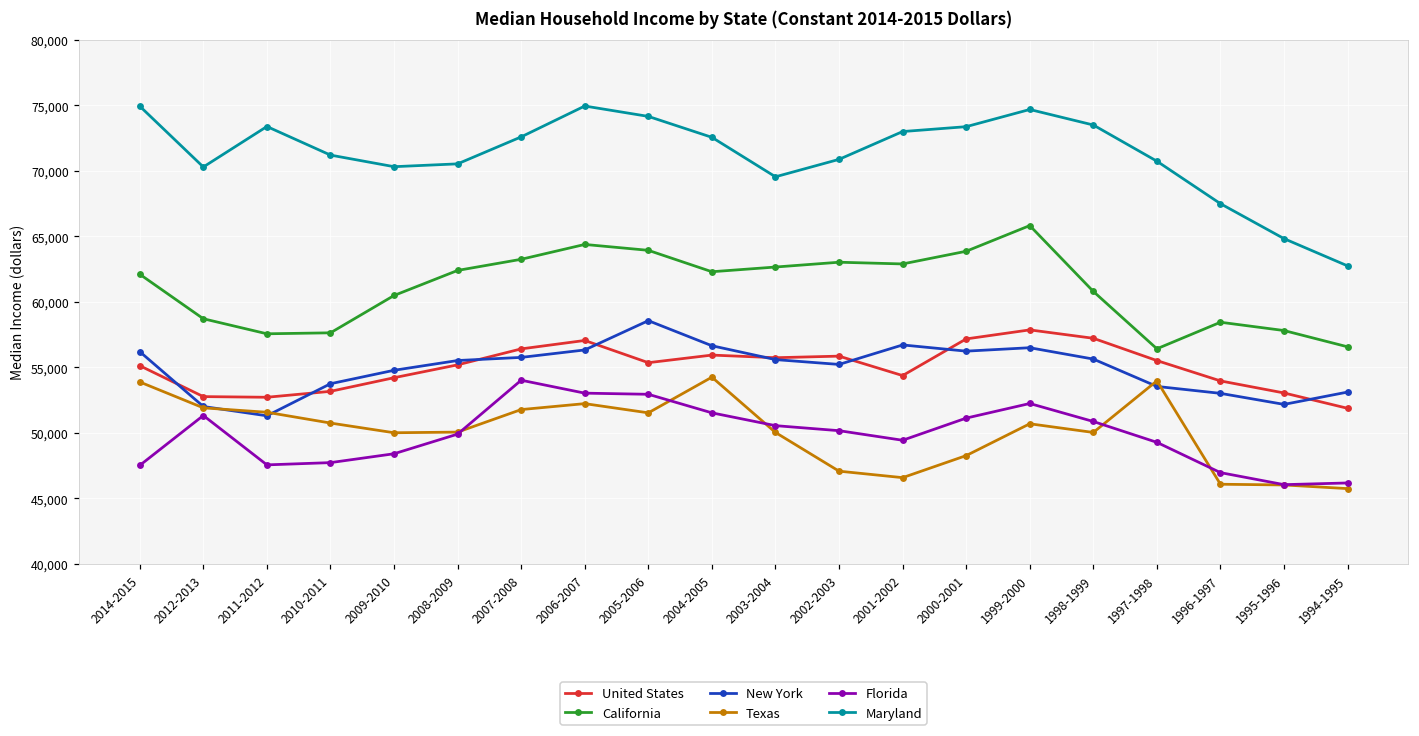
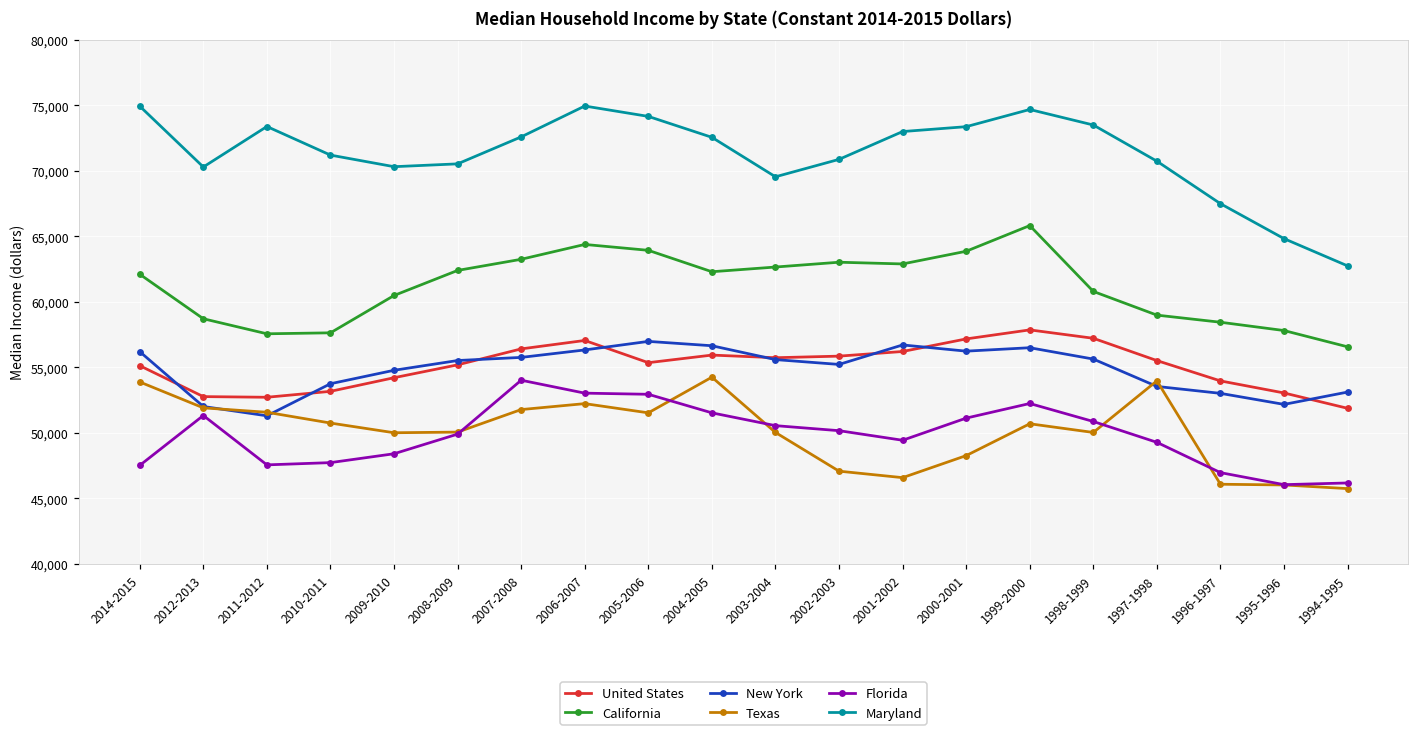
  {
    "United States": {
      "2014-2015": "55,100",
      "2012-2013": "52,800",
      "2011-2012": "52,700",
      "2010-2011": "53,200",
      "2009-2010": "54,200",
      "2008-2009": "55,200",
      "2007-2008": "56,400",
      "2006-2007": "57,000",
      "2005-2006": "55,300",
      "2004-2005": "55,900",
      "2002-2003": "55,800",
-     "2001-2002": "54,400",
+     "2001-2002": "56,200",
      "2000-2001": "57,200",
      "1999-2000": "57,900",
      "1998-1999": "57,200",
      "1997-1998": "55,500",
      "1996-1997": "54,000",
      "1995-1996": "53,000",
      "1994-1995": "51,900"
    },
    "California": {
      "2014-2015": "62,100",
      "2012-2013": "58,700",
      "2011-2012": "57,600",
      "2010-2011": "57,600",
      "2009-2010": "60,500",
      "2008-2009": "62,400",
      "2007-2008": "63,200",
      "2006-2007": "64,400",
      "2005-2006": "63,900",
      "2004-2005": "62,300",
      "2003-2004": "62,600",
      "2002-2003": "63,000",
      "2001-2002": "62,900",
      "2000-2001": "63,900",
      "1999-2000": "65,800",
      "1998-1999": "60,800",
-     "1997-1998": "56,400",
+     "1997-1998": "59,000",
      "1996-1997": "58,400",
      "1995-1996": "57,800",
      "1994-1995": "56,600"
    },
    "New York": {
      "2014-2015": "56,200",
      "2011-2012": "51,300",
      "2010-2011": "53,700",
      "2009-2010": "54,800",
      "2008-2009": "55,500",
      "2007-2008": "55,800",
      "2006-2007": "56,300",
-     "2005-2006": "58,600",
+     "2005-2006": "57,000",
      "2004-2005": "56,600",
      "2002-2003": "55,200",
      "2001-2002": "56,700",
      "2000-2001": "56,200",
      "1999-2000": "56,500",
      "1998-1999": "55,600",
      "1997-1998": "53,500",
      "1996-1997": "53,000",
      "1995-1996": "52,200",
      "1994-1995": "53,100"
    },
    "Texas": {
      "2014-2015": "53,900",
      "2011-2012": "51,600",
      "2010-2011": "50,700",
      "2009-2010": "50,000",
      "2007-2008": "51,800",
      "2006-2007": "52,200",
      "2005-2006": "51,500",
      "2004-2005": "54,200",
      "2003-2004": "50,000",
      "2002-2003": "47,100",
      "2001-2002": "46,600",
      "2000-2001": "48,300",
      "1999-2000": "50,700",
      "1998-1999": "50,000",
      "1997-1998": "54,000",
      "1996-1997": "46,100",
      "1994-1995": "45,700"
    },
    "Florida": {
      "2014-2015": "47,500",
      "2012-2013": "51,300",
      "2011-2012": "47,500",
      "2010-2011": "47,700",
      "2009-2010": "48,400",
      "2007-2008": "54,000",
      "2006-2007": "53,000",
      "2005-2006": "52,900",
      "2004-2005": "51,500",
      "2003-2004": "50,500",
      "2002-2003": "50,200",
      "2001-2002": "49,400",
      "2000-2001": "51,100",
      "1999-2000": "52,200",
      "1998-1999": "50,900",
      "1997-1998": "49,300",
      "1996-1997": "47,000",
      "1994-1995": "46,200"
    },
    "Maryland": {
      "2014-2015": "74,900",
      "2012-2013": "70,300",
      "2011-2012": "73,400",
      "2010-2011": "71,200",
      "2009-2010": "70,300",
      "2008-2009": "70,500",
      "2007-2008": "72,600",
      "2006-2007": "74,900",
      "2005-2006": "74,100",
      "2004-2005": "72,500",
      "2003-2004": "69,500",
      "2002-2003": "70,900",
      "2001-2002": "73,000",
      "2000-2001": "73,400",
      "1999-2000": "74,700",
      "1998-1999": "73,500",
      "1997-1998": "70,700",
      "1996-1997": "67,500",
      "1995-1996": "64,800",
      "1994-1995": "62,700"
    }
  }
